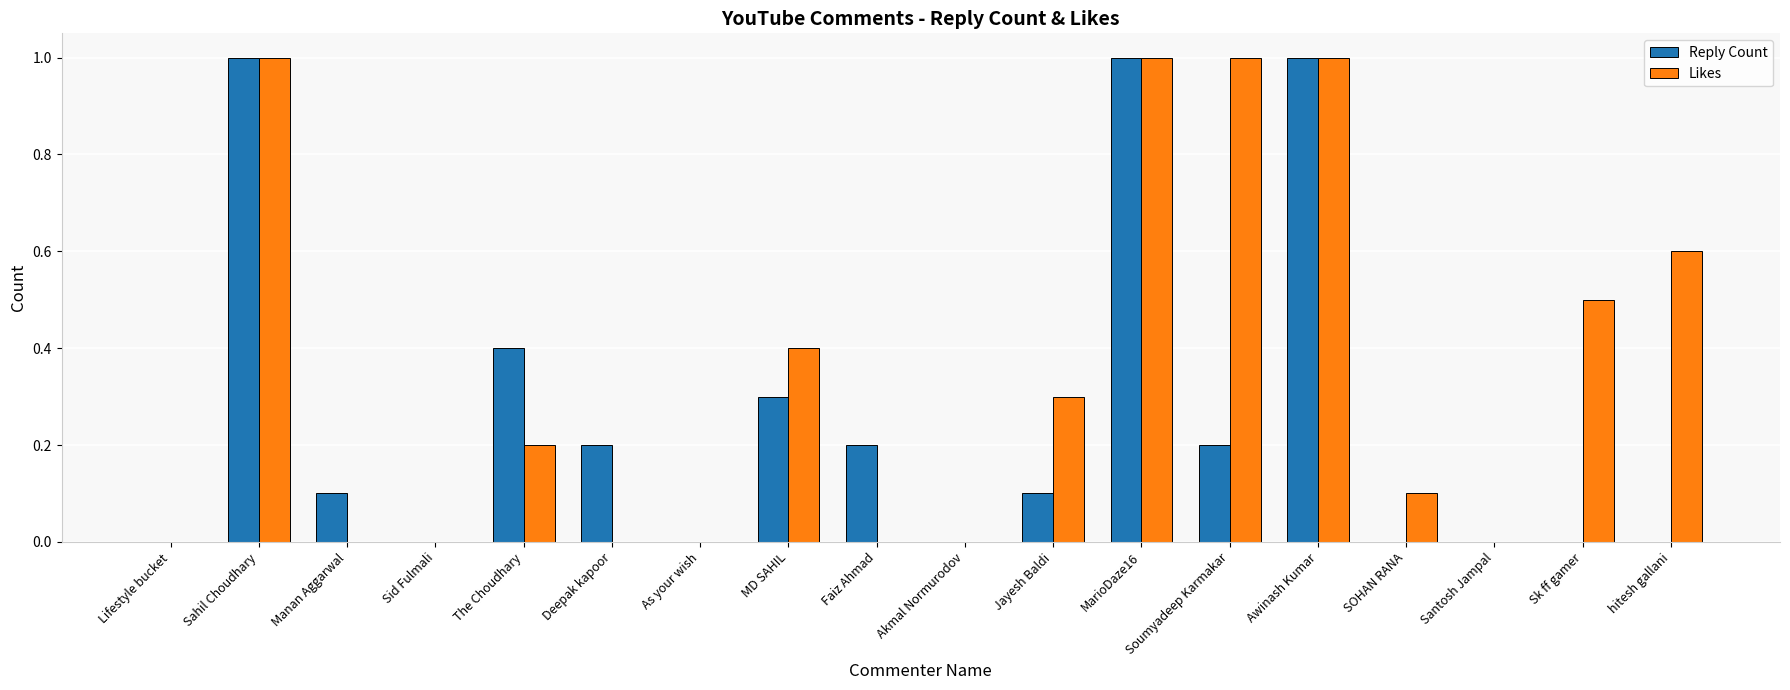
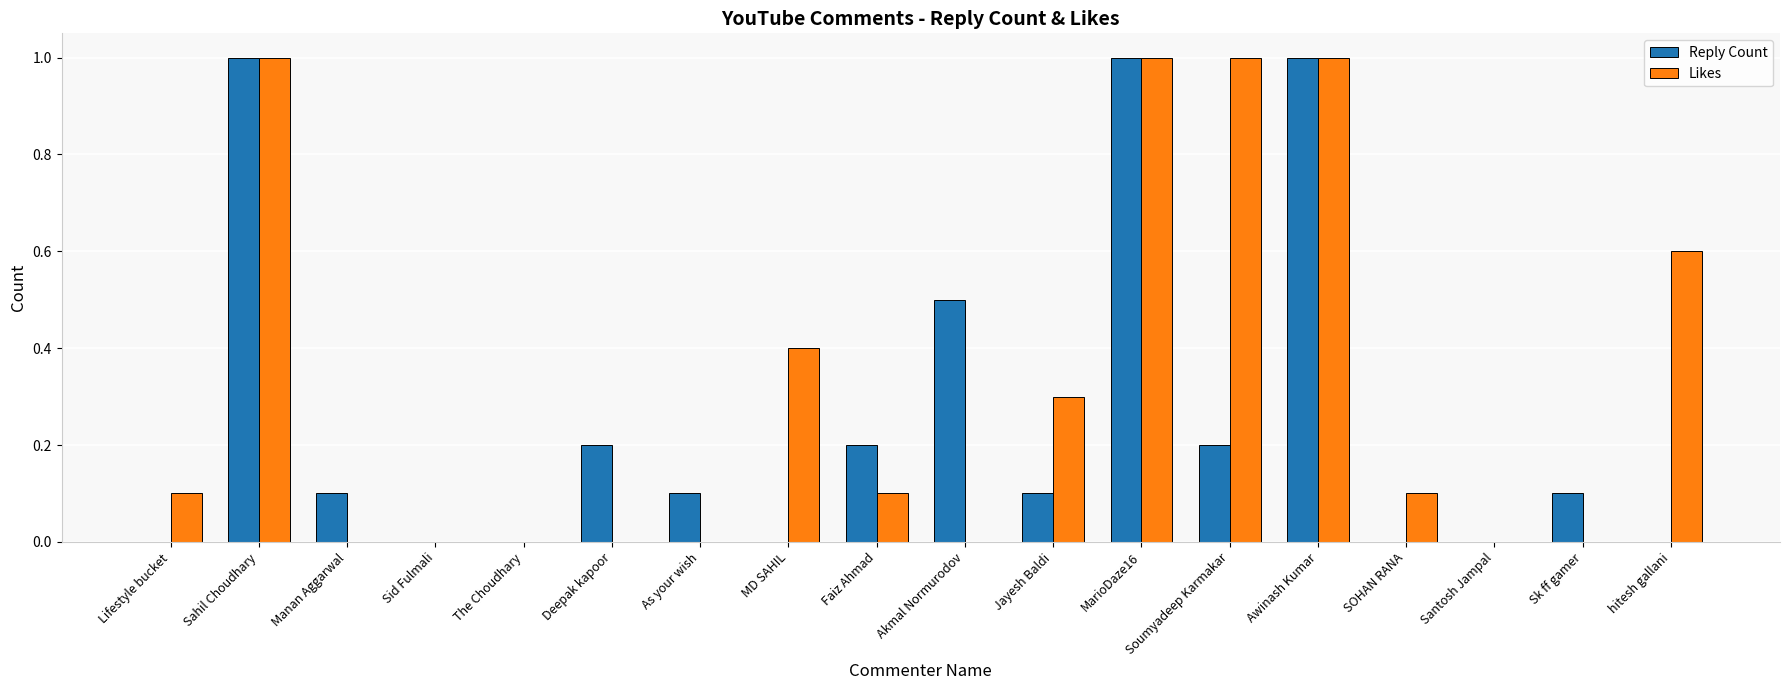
  {
    "Reply Count": {
      "Lifestyle bucket": 0.0,
      "Sahil Choudhary": 1.0,
      "Manan Aggarwal": 0.1,
      "Sid Fulmali": 0.0,
-     "The Choudhary": 0.4,
+     "The Choudhary": 0.0,
      "Deepak kapoor": 0.2,
-     "As your wish": 0.0,
-     "MD SAHIL": 0.3,
+     "As your wish": 0.1,
+     "MD SAHIL": 0.0,
      "Faiz Ahmad": 0.2,
-     "Akmal Normurodov": 0.0,
+     "Akmal Normurodov": 0.5,
      "Jayesh Baldi": 0.1,
      "MarioDaze16": 1.0,
      "Soumyadeep Karmakar": 0.2,
      "Awinash Kumar": 1.0,
      "SOHAN RANA": 0.0,
      "Santosh Jampal": 0.0,
-     "Sk ff gamer": 0.0,
+     "Sk ff gamer": 0.1,
      "hitesh gallani": 0.0
    },
    "Likes": {
-     "Lifestyle bucket": 0.0,
+     "Lifestyle bucket": 0.1,
      "Sahil Choudhary": 1.0,
      "Manan Aggarwal": 0.0,
      "Sid Fulmali": 0.0,
-     "The Choudhary": 0.2,
+     "The Choudhary": 0.0,
      "Deepak kapoor": 0.0,
      "As your wish": 0.0,
      "MD SAHIL": 0.4,
-     "Faiz Ahmad": 0.0,
+     "Faiz Ahmad": 0.1,
      "Akmal Normurodov": 0.0,
      "Jayesh Baldi": 0.3,
      "MarioDaze16": 1.0,
      "Soumyadeep Karmakar": 1.0,
      "Awinash Kumar": 1.0,
      "SOHAN RANA": 0.1,
      "Santosh Jampal": 0.0,
-     "Sk ff gamer": 0.5,
+     "Sk ff gamer": 0.0,
      "hitesh gallani": 0.6
    }
  }
